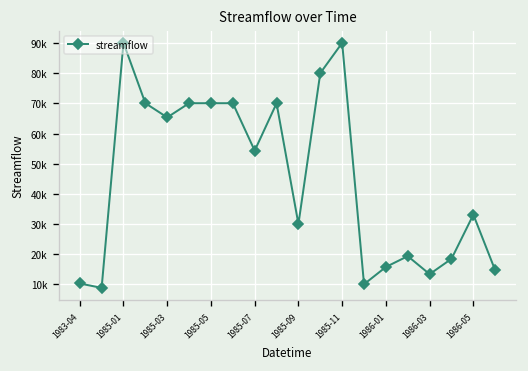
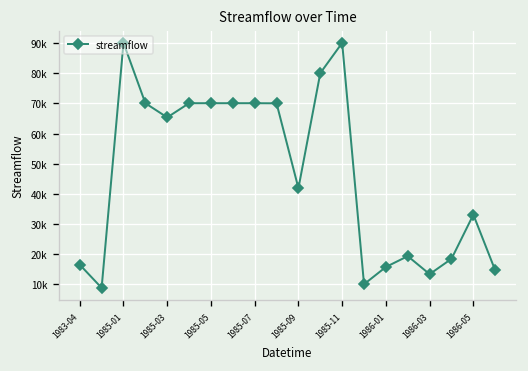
  {
-   "1983-04": 10000,
+   "1983-04": 17000,
    "1985-03": 65000,
    "1985-05": 70000,
-   "1985-07": 54000,
-   "1985-09": 30000,
+   "1985-07": 70000,
+   "1985-09": 42000,
    "1985-11": 90000,
    "1986-01": 16000,
    "1986-03": 13000,
    "1986-05": 33000
  }
